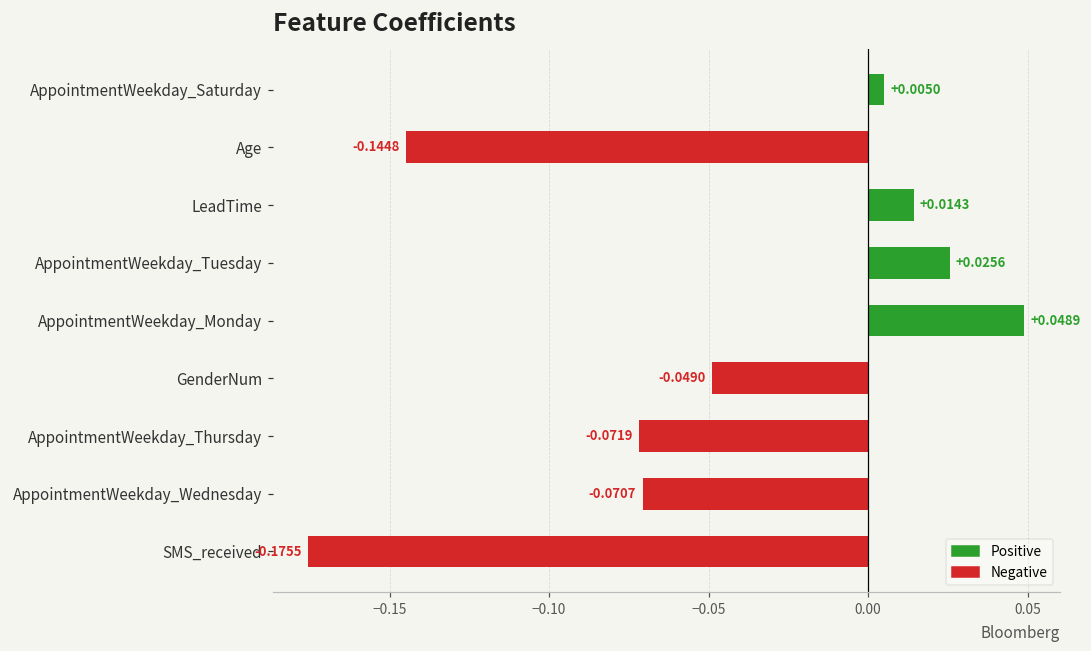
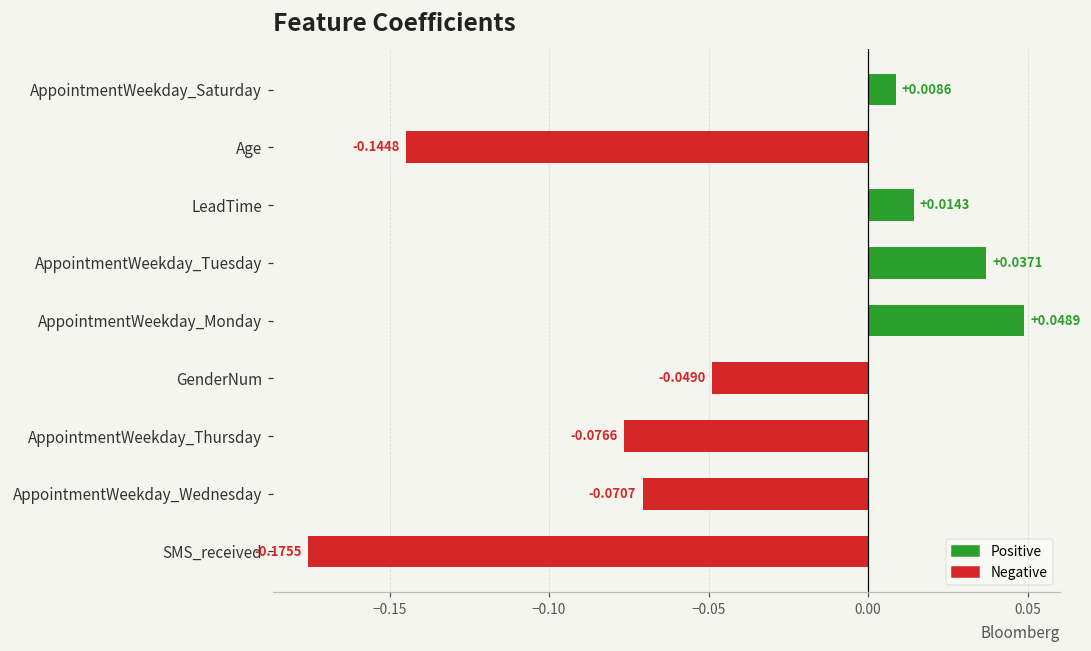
  {
-   "AppointmentWeekday_Saturday": "+0.0050",
+   "AppointmentWeekday_Saturday": "+0.0086",
    "Age": "-0.1448",
    "LeadTime": "+0.0143",
-   "AppointmentWeekday_Tuesday": "+0.0256",
+   "AppointmentWeekday_Tuesday": "+0.0371",
    "AppointmentWeekday_Monday": "+0.0489",
    "GenderNum": "-0.0490",
-   "AppointmentWeekday_Thursday": "-0.0719",
+   "AppointmentWeekday_Thursday": "-0.0766",
    "AppointmentWeekday_Wednesday": "-0.0707",
    "SMS_received": "-0.1755"
  }
